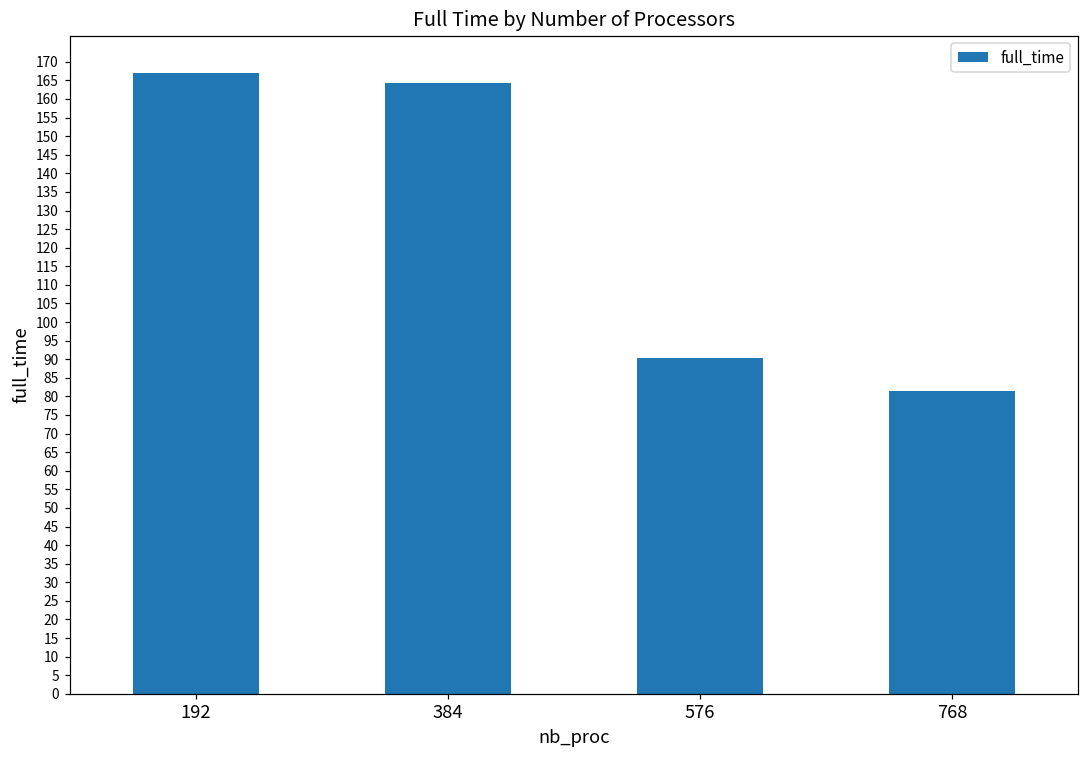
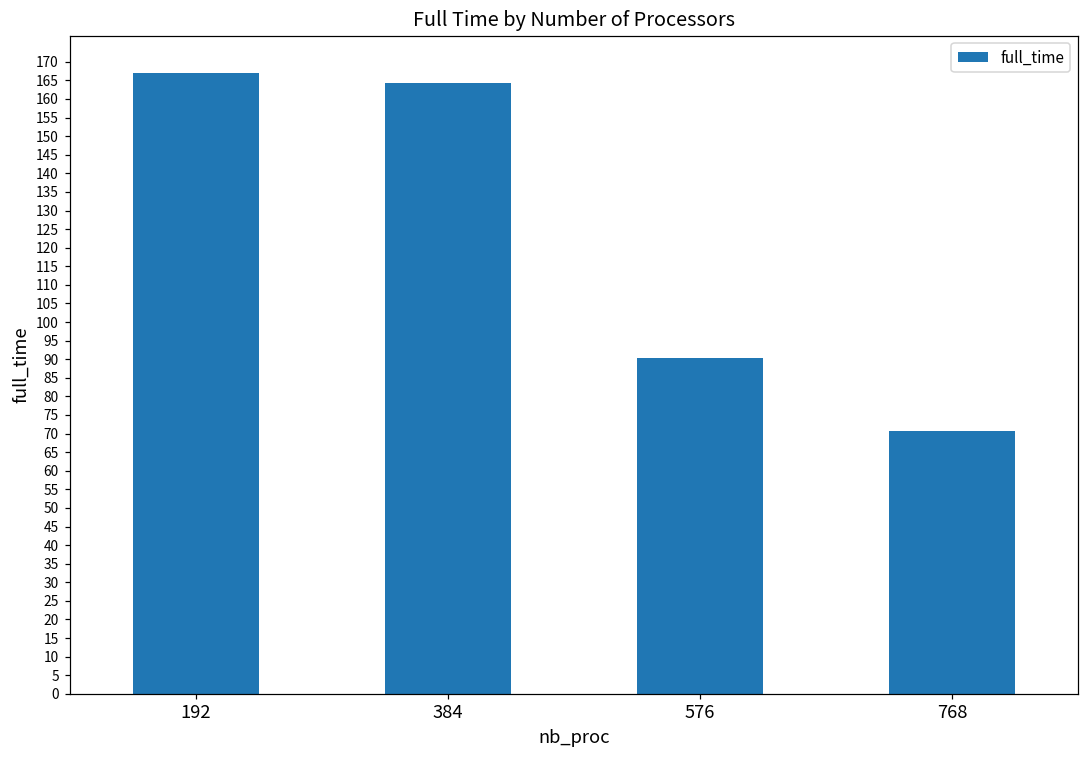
  {
    "192": 167,
    "384": 164,
    "576": 90,
-   "768": 81
+   "768": 71
  }
